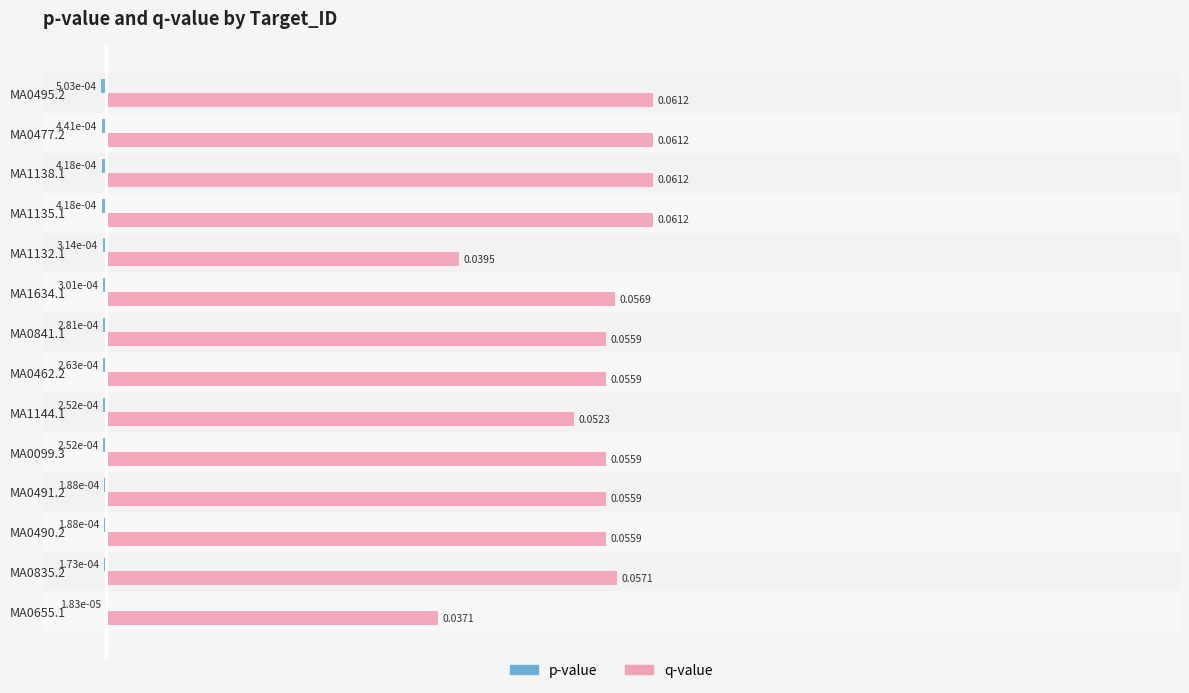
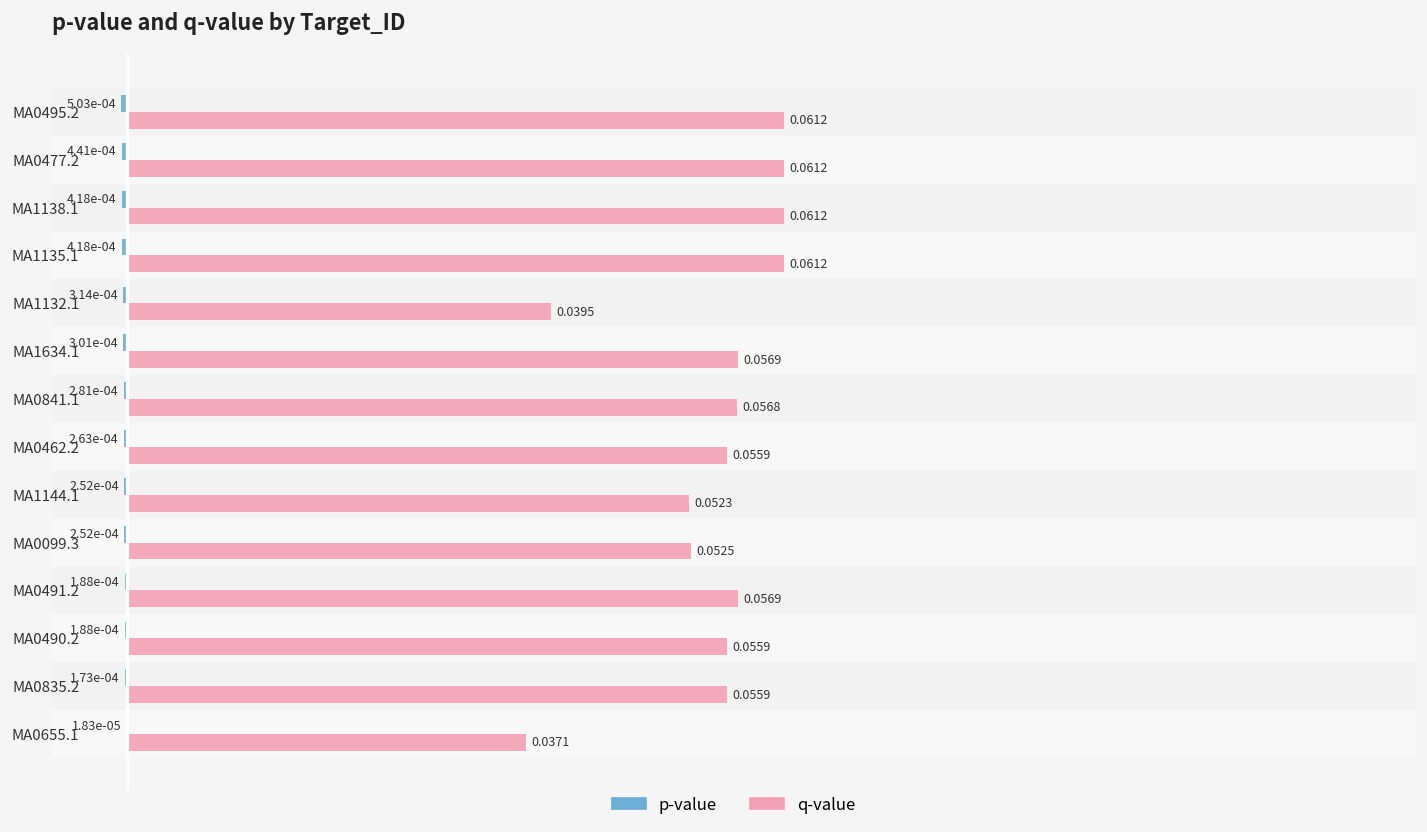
  {
    "p-value": {
      "MA0495.2": "5.03e-04",
      "MA0477.2": "4.41e-04",
      "MA1138.1": "4.18e-04",
      "MA1135.1": "4.18e-04",
      "MA1132.1": "3.14e-04",
      "MA1634.1": "3.01e-04",
      "MA0841.1": "2.81e-04",
      "MA0462.2": "2.63e-04",
      "MA1144.1": "2.52e-04",
      "MA0099.3": "2.52e-04",
      "MA0491.2": "1.88e-04",
      "MA0490.2": "1.88e-04",
      "MA0835.2": "1.73e-04",
      "MA0655.1": "1.83e-05"
    },
    "q-value": {
      "MA0495.2": "0.0612",
      "MA0477.2": "0.0612",
      "MA1138.1": "0.0612",
      "MA1135.1": "0.0612",
      "MA1132.1": "0.0395",
      "MA1634.1": "0.0569",
-     "MA0841.1": "0.0559",
+     "MA0841.1": "0.0568",
      "MA0462.2": "0.0559",
      "MA1144.1": "0.0523",
-     "MA0099.3": "0.0559",
-     "MA0491.2": "0.0559",
+     "MA0099.3": "0.0525",
+     "MA0491.2": "0.0569",
      "MA0490.2": "0.0559",
-     "MA0835.2": "0.0571",
+     "MA0835.2": "0.0559",
      "MA0655.1": "0.0371"
    }
  }
